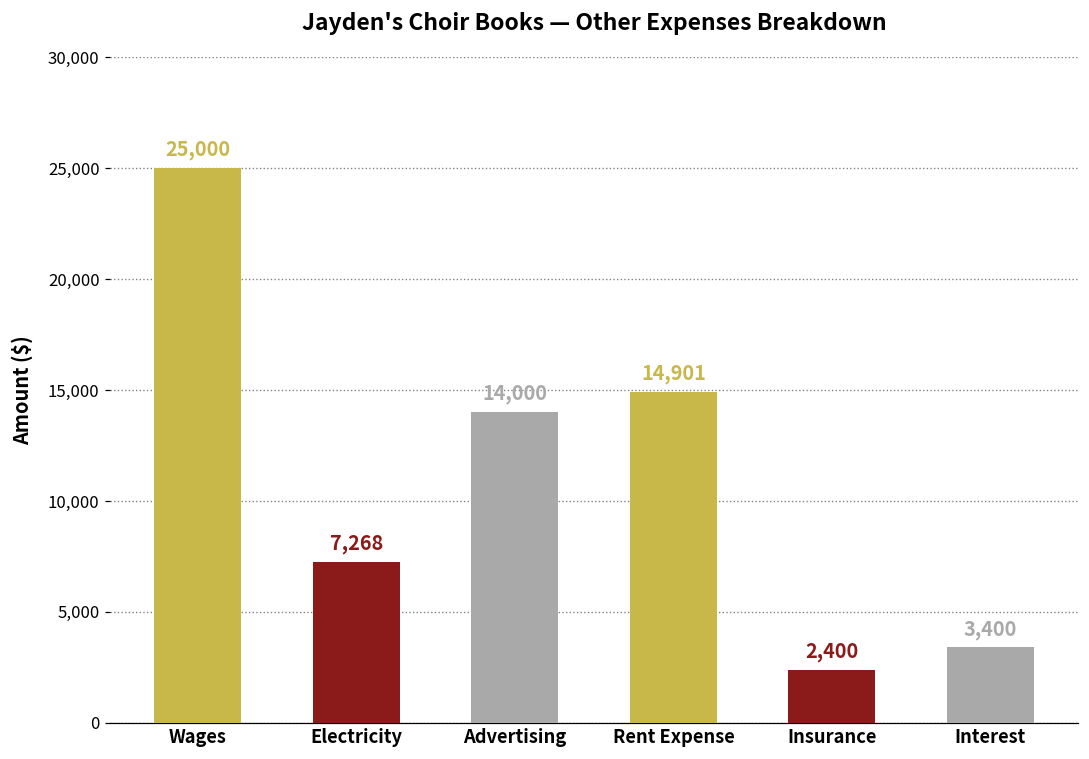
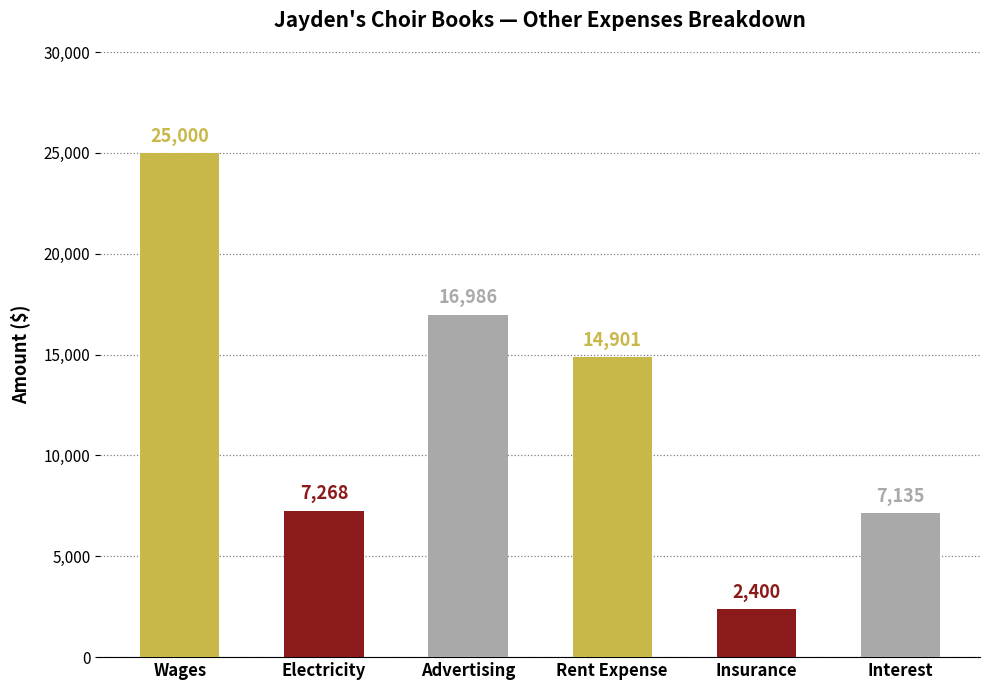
  {
    "Wages": "25,000",
    "Electricity": "7,268",
-   "Advertising": "14,000",
+   "Advertising": "16,986",
    "Rent Expense": "14,901",
    "Insurance": "2,400",
-   "Interest": "3,400"
+   "Interest": "7,135"
  }
